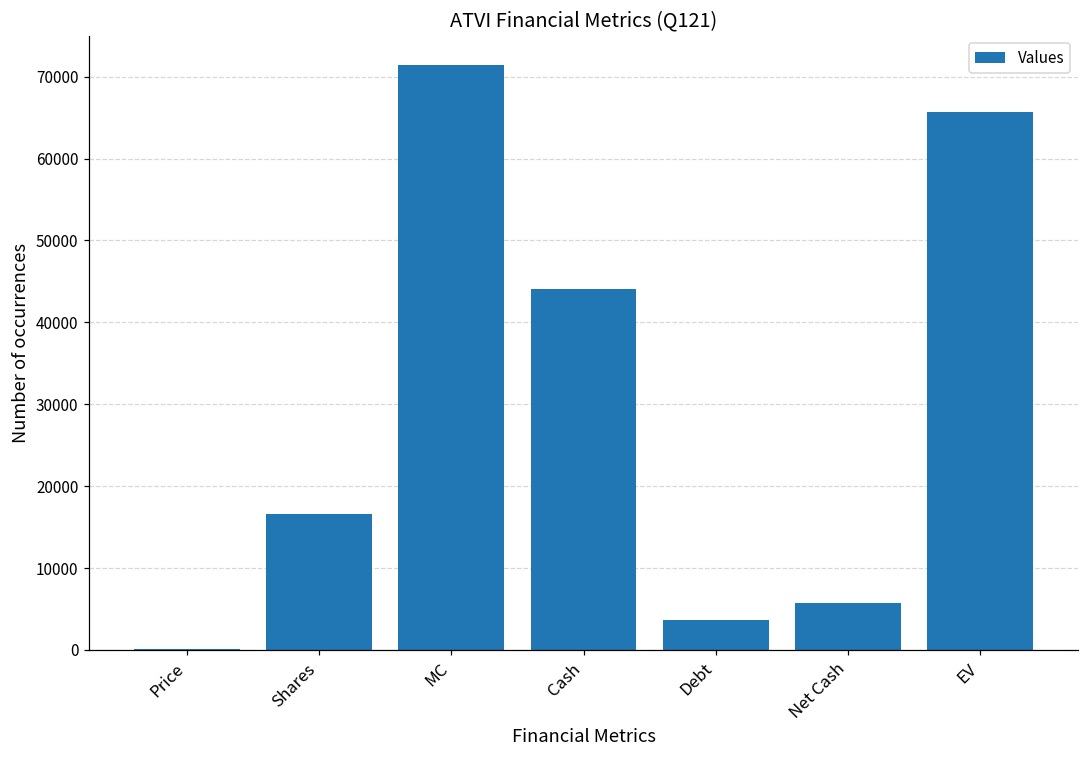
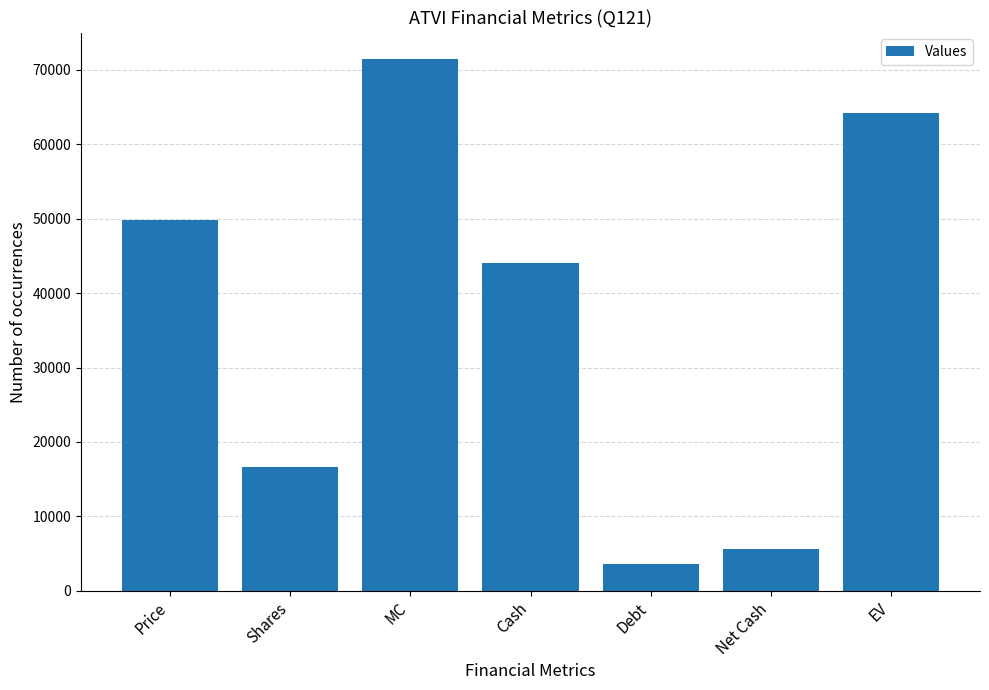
  {
-   "Price": 0,
+   "Price": 50000,
    "Shares": 17000,
    "MC": 71000,
    "Cash": 44000,
    "Debt": 4000,
    "Net Cash": 6000,
-   "EV": 66000
+   "EV": 64000
  }
